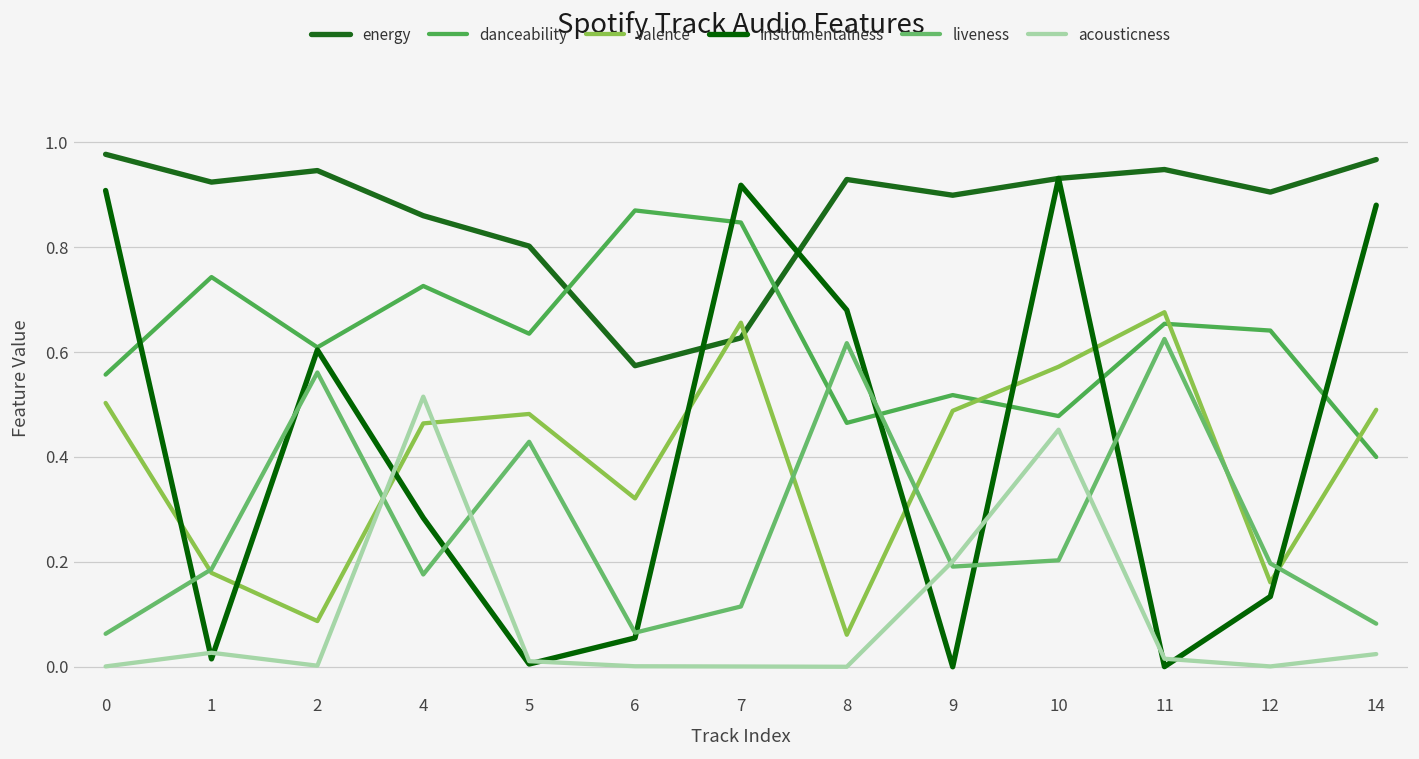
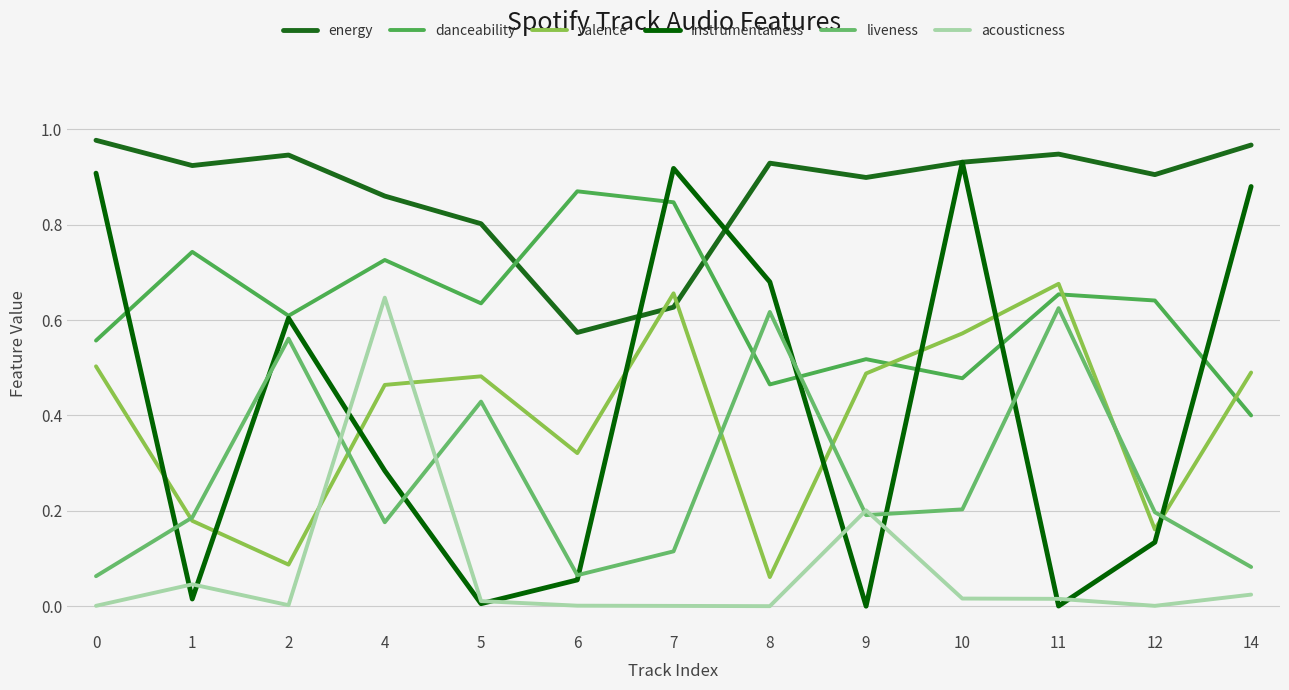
  {
    "acousticness": {
      "0": 0.00,
-     "1": 0.03,
+     "1": 0.05,
      "2": 0.00,
-     "4": 0.52,
+     "4": 0.65,
      "5": 0.01,
      "6": 0.00,
      "7": 0.00,
      "8": 0.00,
      "9": 0.20,
-     "10": 0.45,
+     "10": 0.02,
      "11": 0.02,
      "12": 0.00,
      "14": 0.02
    }
  }
